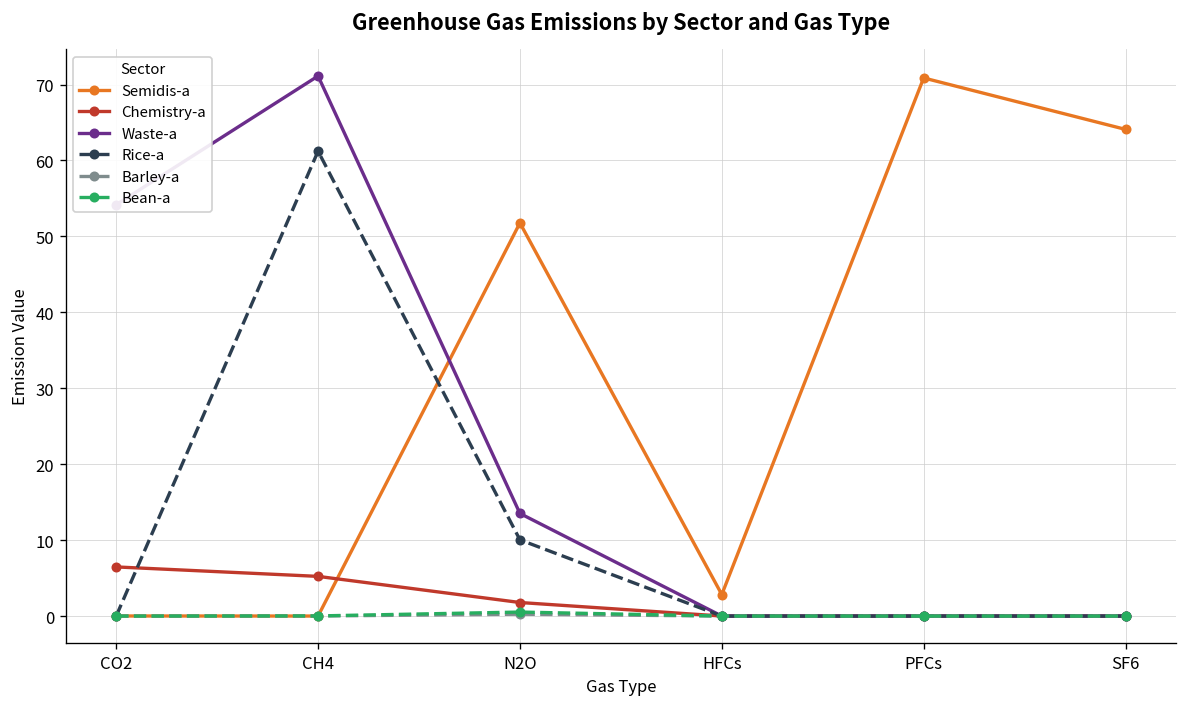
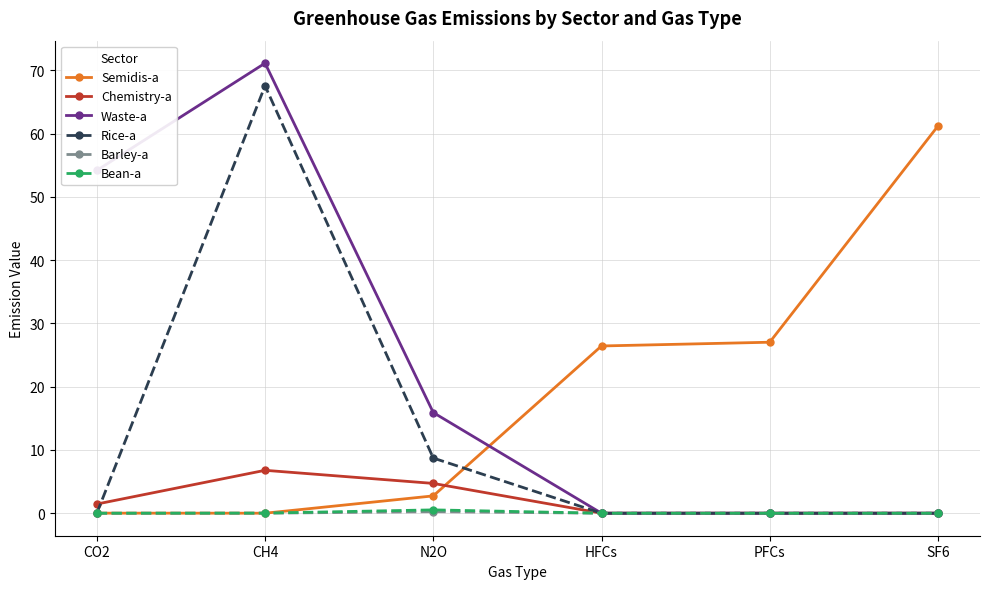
  {
    "Semidis-a": {
-     "N2O": 52,
-     "HFCs": 3,
-     "PFCs": 71,
-     "SF6": 64
+     "N2O": 3,
+     "HFCs": 26,
+     "PFCs": 27,
+     "SF6": 61
    },
    "Chemistry-a": {
-     "CO2": 6,
-     "CH4": 5,
-     "N2O": 2
+     "CO2": 1,
+     "CH4": 7,
+     "N2O": 5
    },
    "Waste-a": {
      "CH4": 71,
-     "N2O": 14
+     "N2O": 16
    },
    "Rice-a": {
-     "CH4": 61,
-     "N2O": 10
+     "CH4": 68,
+     "N2O": 9
    }
  }
